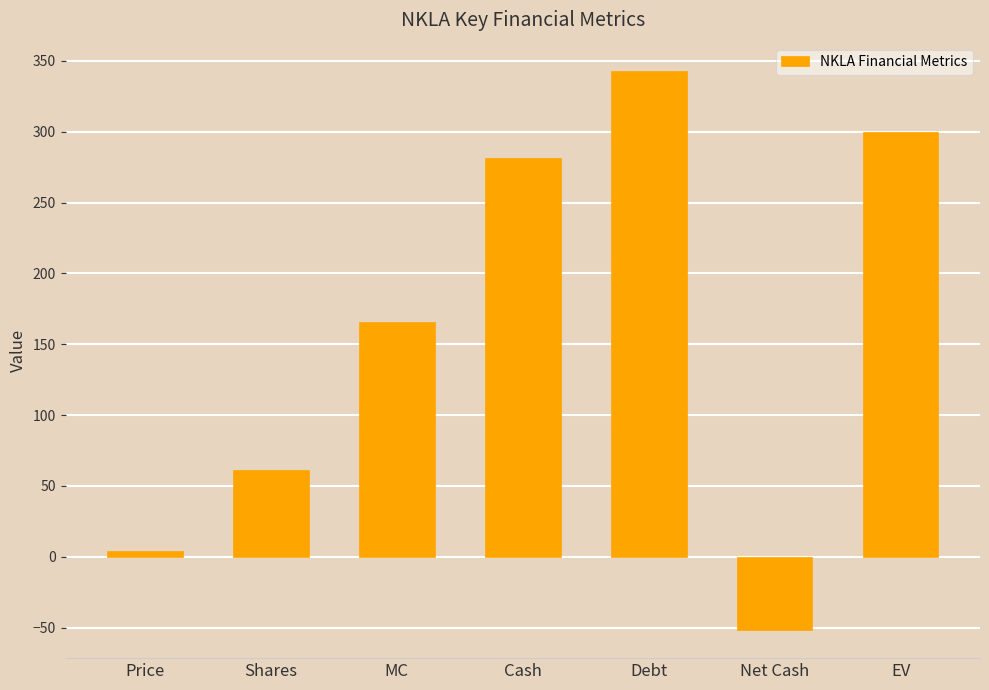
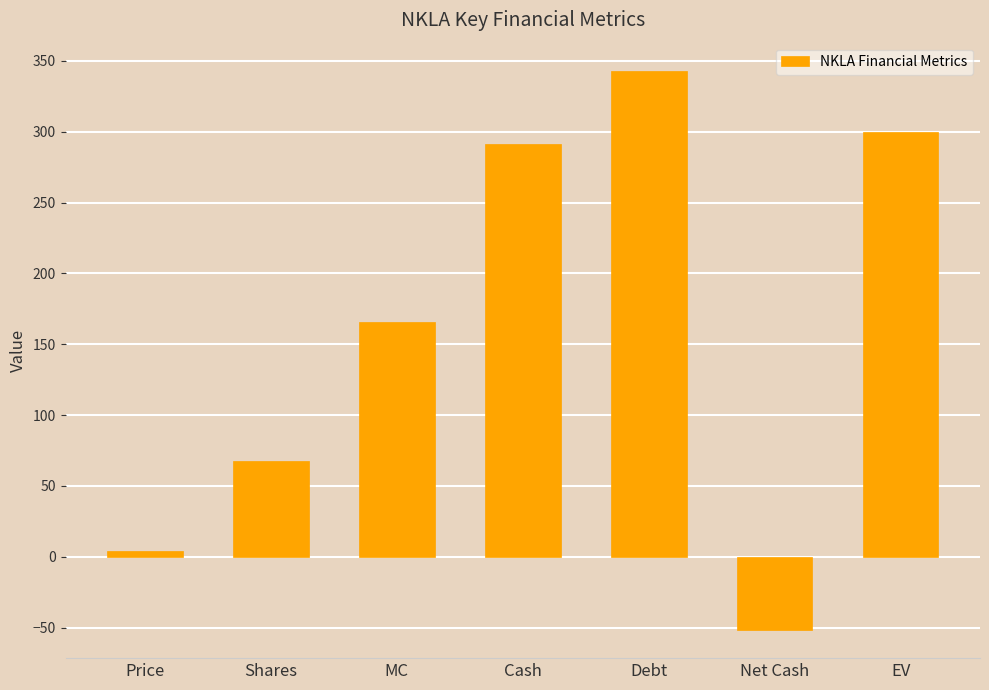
  {
    "Price": 4,
-   "Shares": 61,
+   "Shares": 68,
    "MC": 166,
-   "Cash": 281,
+   "Cash": 291,
    "Debt": 343,
    "Net Cash": -52,
    "EV": 299
  }
